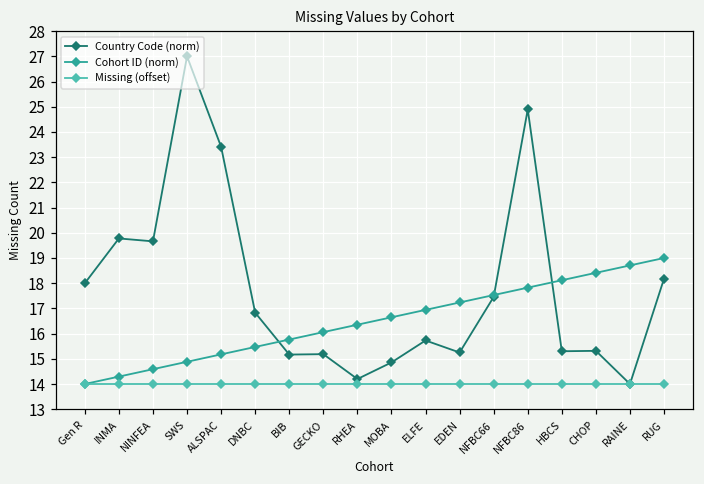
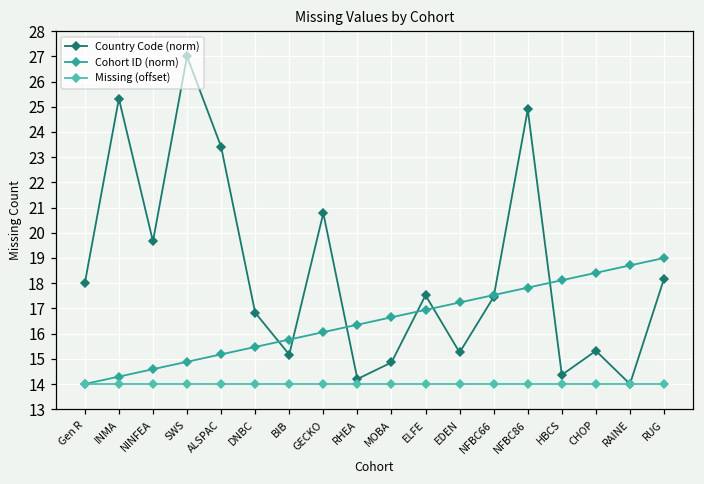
  {
    "Country Code (norm)": {
      "Gen R": 18.0,
-     "INMA": 19.8,
+     "INMA": 25.3,
      "NINFEA": 19.7,
      "ALSPAC": 23.4,
      "DNBC": 16.8,
      "BIB": 15.2,
-     "GECKO": 15.2,
+     "GECKO": 20.8,
      "RHEA": 14.2,
      "MOBA": 14.9,
-     "ELFE": 15.7,
+     "ELFE": 17.5,
      "EDEN": 15.3,
      "NFBC86": 24.9,
-     "HBCS": 15.3,
+     "HBCS": 14.4,
      "CHOP": 15.3,
      "RUG": 18.2
    }
  }
